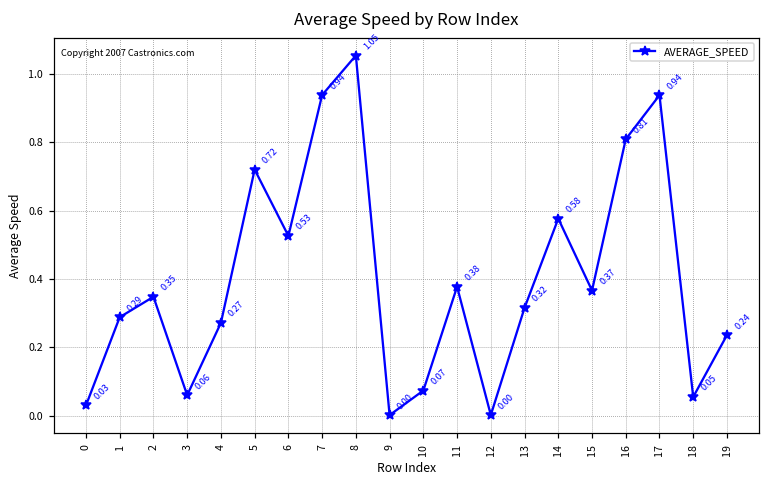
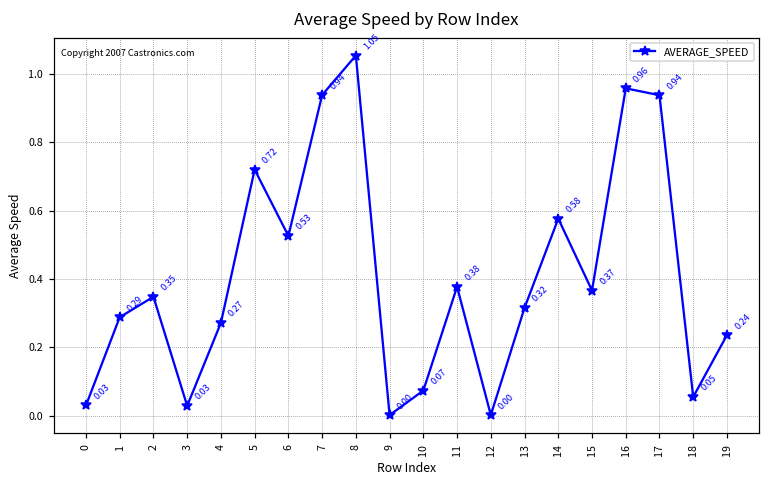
  {
    "0": 0.03,
    "1": 0.29,
    "2": 0.35,
-   "3": 0.06,
+   "3": 0.03,
    "4": 0.27,
    "5": 0.72,
    "6": 0.53,
    "7": 0.94,
    "8": 1.05,
    "9": 0.00,
    "10": 0.07,
    "11": 0.38,
    "12": 0.00,
    "13": 0.32,
    "14": 0.58,
    "15": 0.37,
-   "16": 0.81,
+   "16": 0.96,
    "17": 0.94,
    "18": 0.05,
    "19": 0.24
  }
